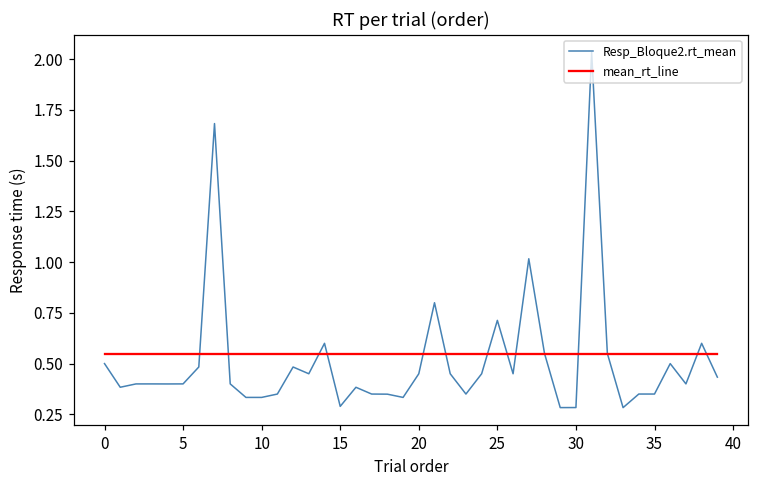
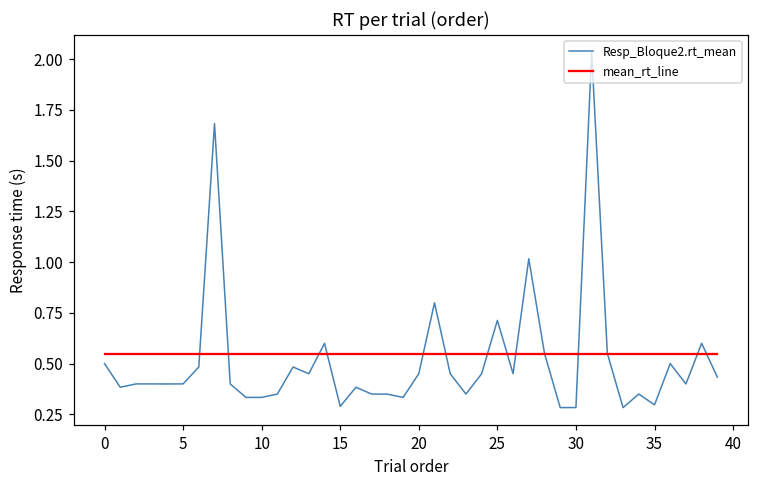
  {
    "Resp_Bloque2.rt_mean": {
      "0": 0.50,
      "5": 0.40,
      "10": 0.33,
      "15": 0.29,
      "20": 0.45,
      "25": 0.71,
      "30": 0.28,
-     "35": 0.35
+     "35": 0.30
    },
    "mean_rt_line": {
      "0": 0.55,
      "5": 0.55,
      "10": 0.55,
      "15": 0.55,
      "20": 0.55,
      "25": 0.55,
      "30": 0.55,
      "35": 0.55
    }
  }
